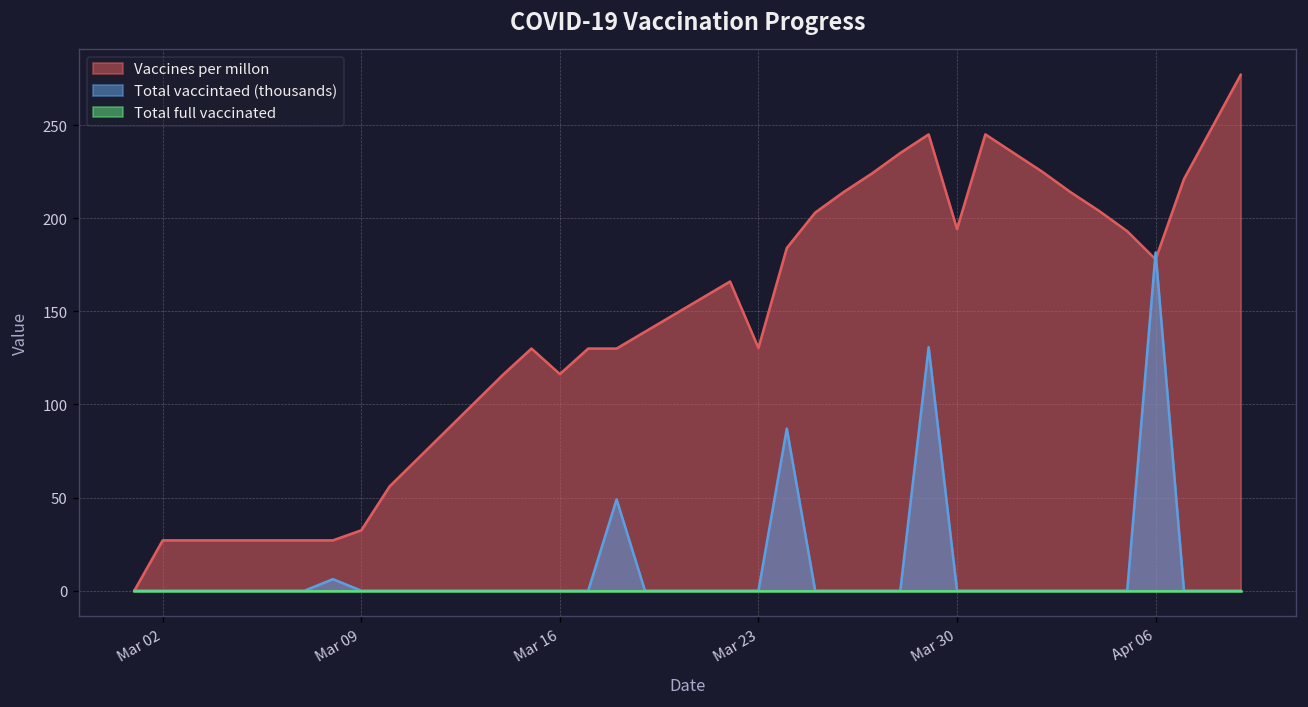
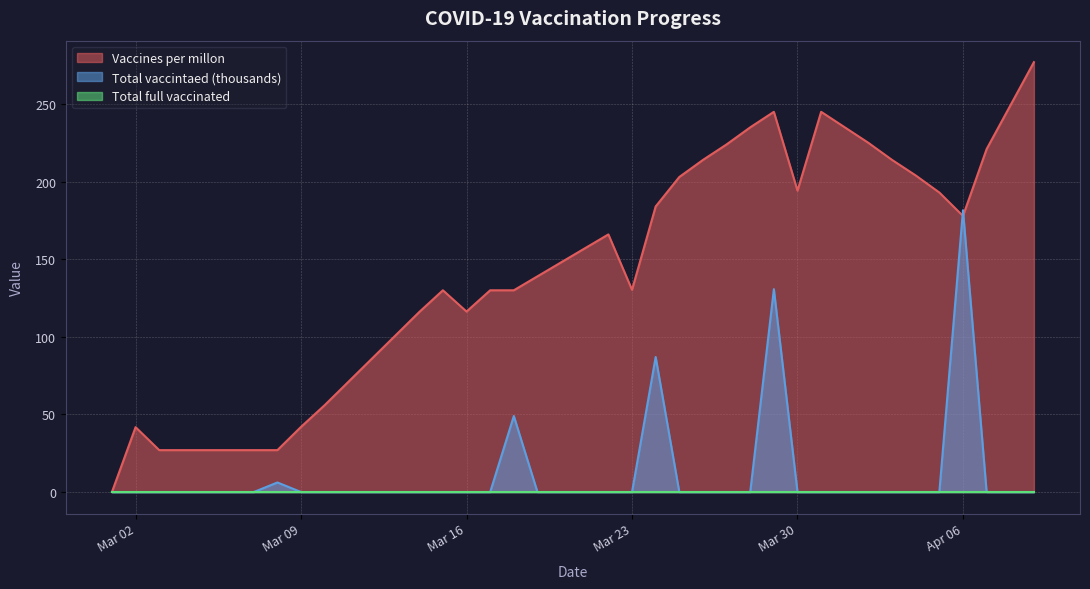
  {
    "Vaccines per millon": {
-     "Mar 02": 27,
-     "Mar 09": 32,
+     "Mar 02": 42,
+     "Mar 09": 42,
      "Mar 16": 116,
      "Mar 23": 130,
      "Mar 30": 194,
      "Apr 06": 178
    },
    "Total vaccintaed (thousands)": {
      "Apr 06": 182
    },
    "Total full vaccinated": {
      "Apr 06": 0
    }
  }
